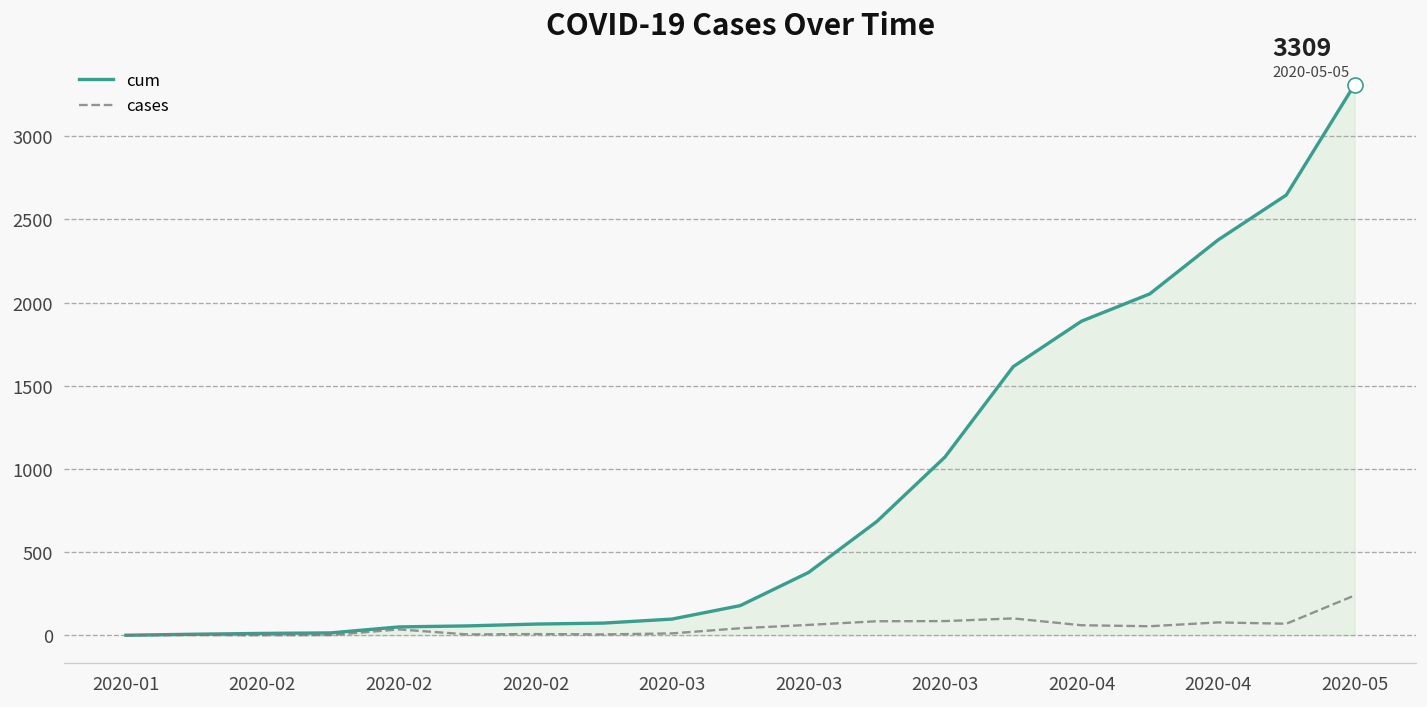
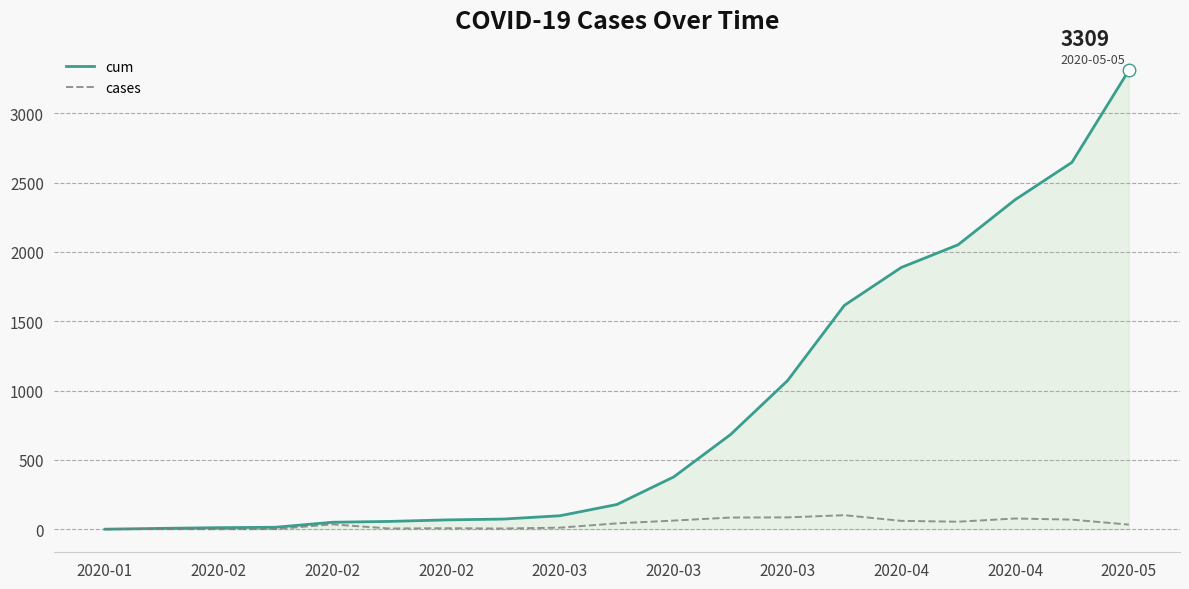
  {
    "cases": {
-     "2020-05": 240
+     "2020-05": 30
    }
  }
